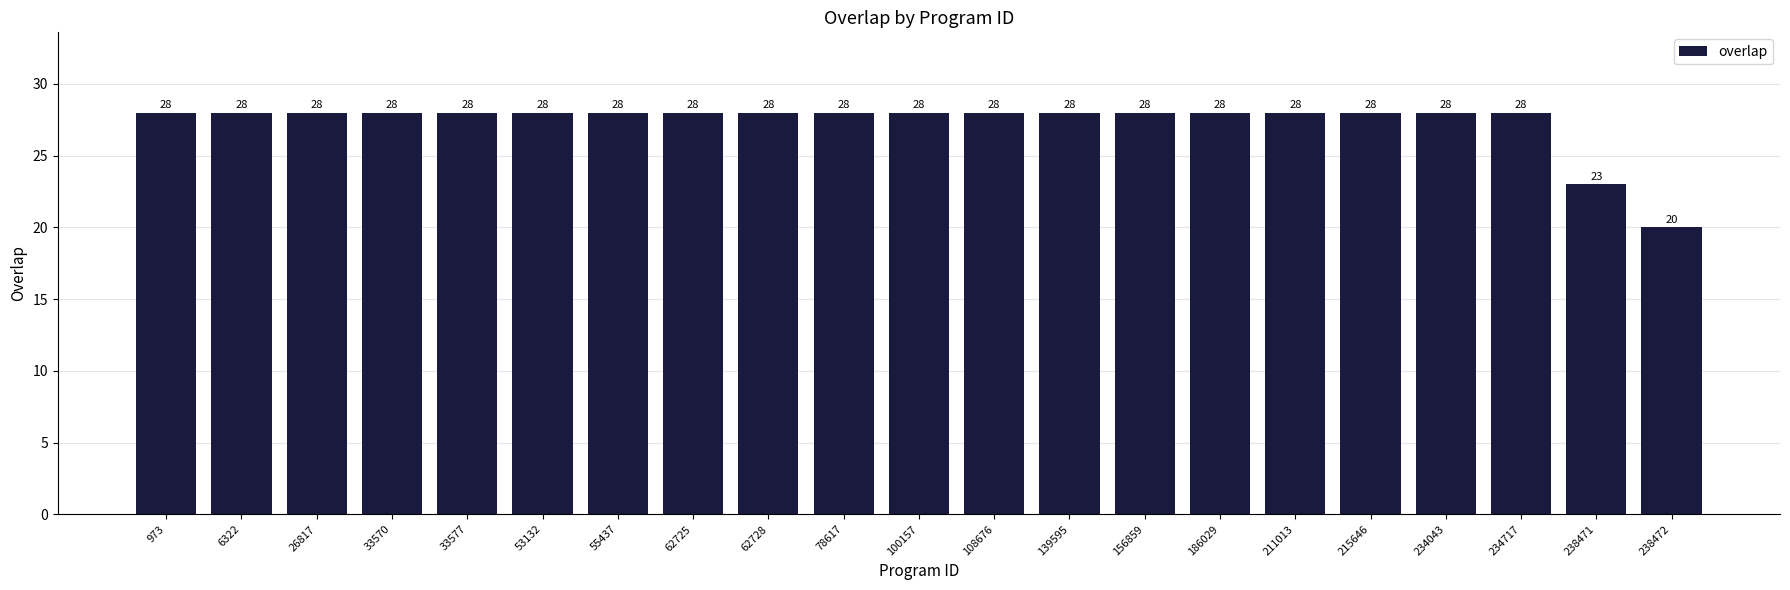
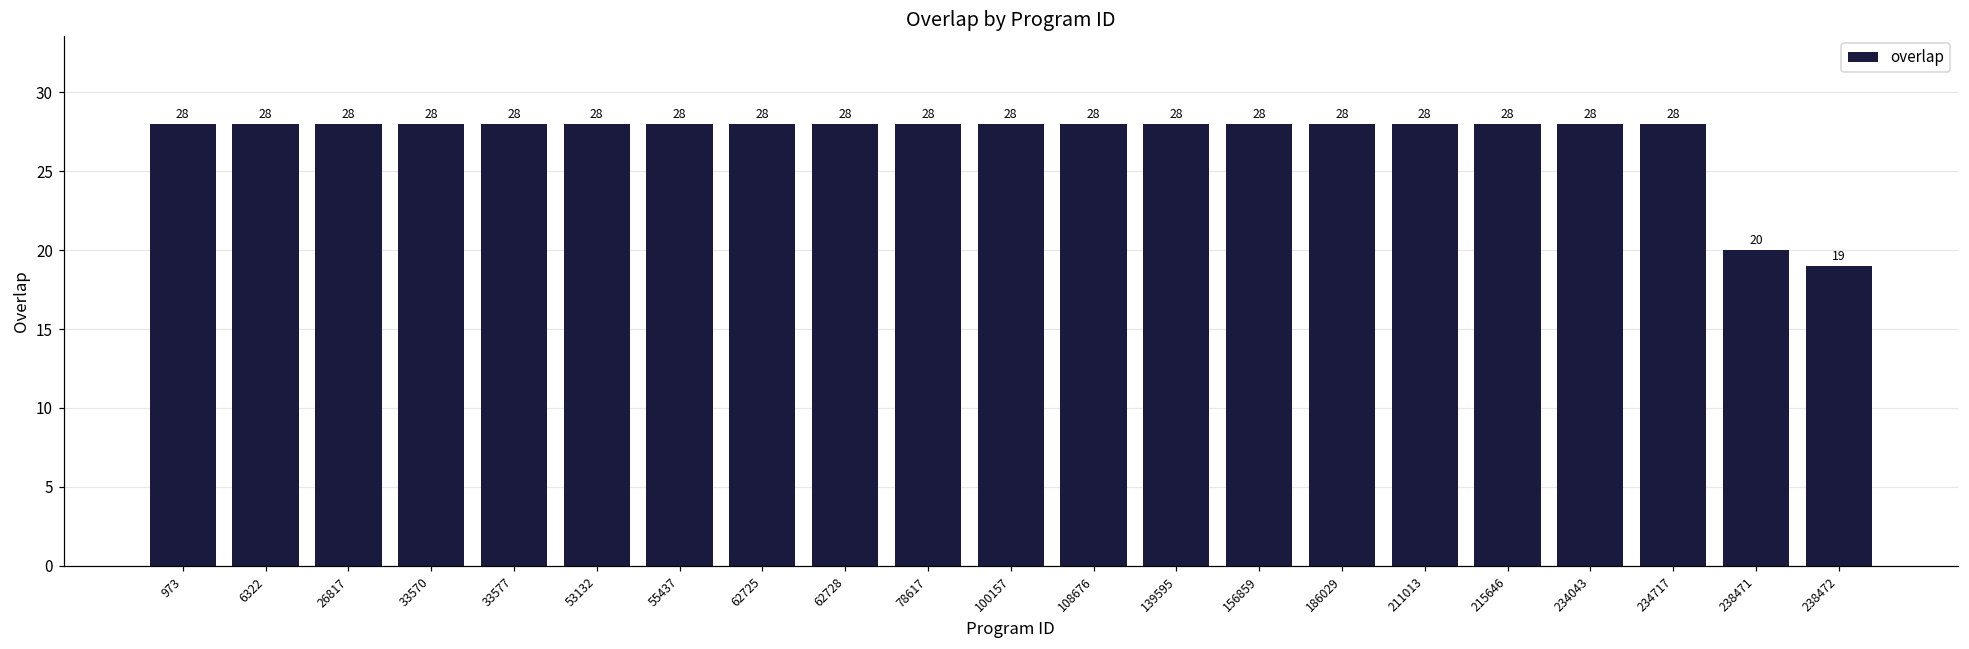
  {
    "973": 28,
    "6322": 28,
    "26817": 28,
    "33570": 28,
    "33577": 28,
    "53132": 28,
    "55437": 28,
    "62725": 28,
    "62728": 28,
    "78617": 28,
    "100157": 28,
    "108676": 28,
    "139595": 28,
    "156859": 28,
    "186029": 28,
    "211013": 28,
    "215646": 28,
    "234043": 28,
    "234717": 28,
-   "238471": 23,
-   "238472": 20
+   "238471": 20,
+   "238472": 19
  }
